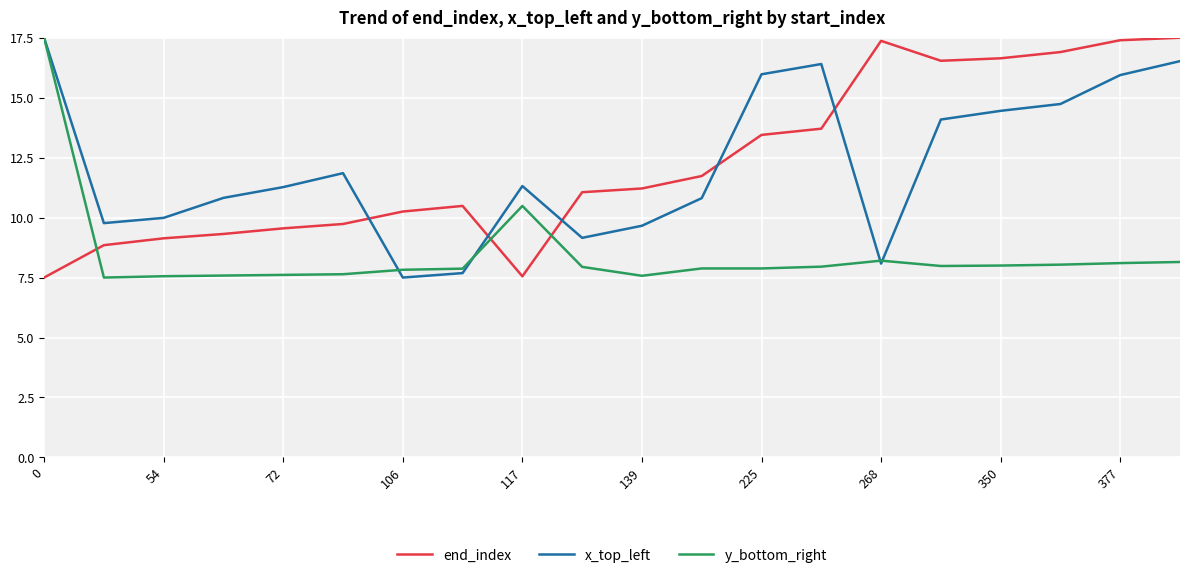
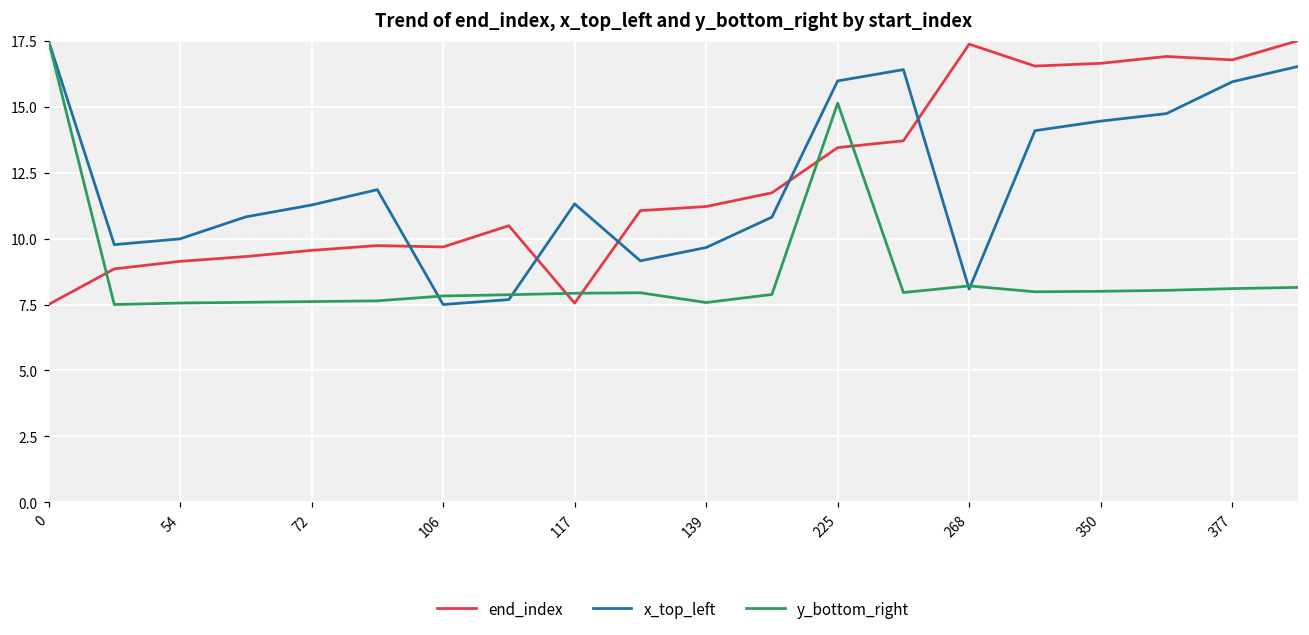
  {
    "end_index": {
      "0": 7.5,
      "54": 9.1,
      "72": 9.6,
-     "106": 10.3,
+     "106": 9.7,
      "117": 7.6,
      "139": 11.2,
      "225": 13.4,
      "268": 17.4,
      "350": 16.6,
-     "377": 17.4
+     "377": 16.8
    },
    "x_top_left": {
      "54": 10.0,
      "72": 11.3,
      "106": 7.5,
      "117": 11.3,
      "139": 9.7,
      "225": 16.0,
      "268": 8.1,
      "350": 14.5,
      "377": 15.9
    },
    "y_bottom_right": {
      "54": 7.6,
      "72": 7.6,
      "106": 7.8,
-     "117": 10.5,
+     "117": 7.9,
      "139": 7.6,
-     "225": 7.9,
+     "225": 15.1,
      "268": 8.2,
      "350": 8.0,
      "377": 8.1
    }
  }
